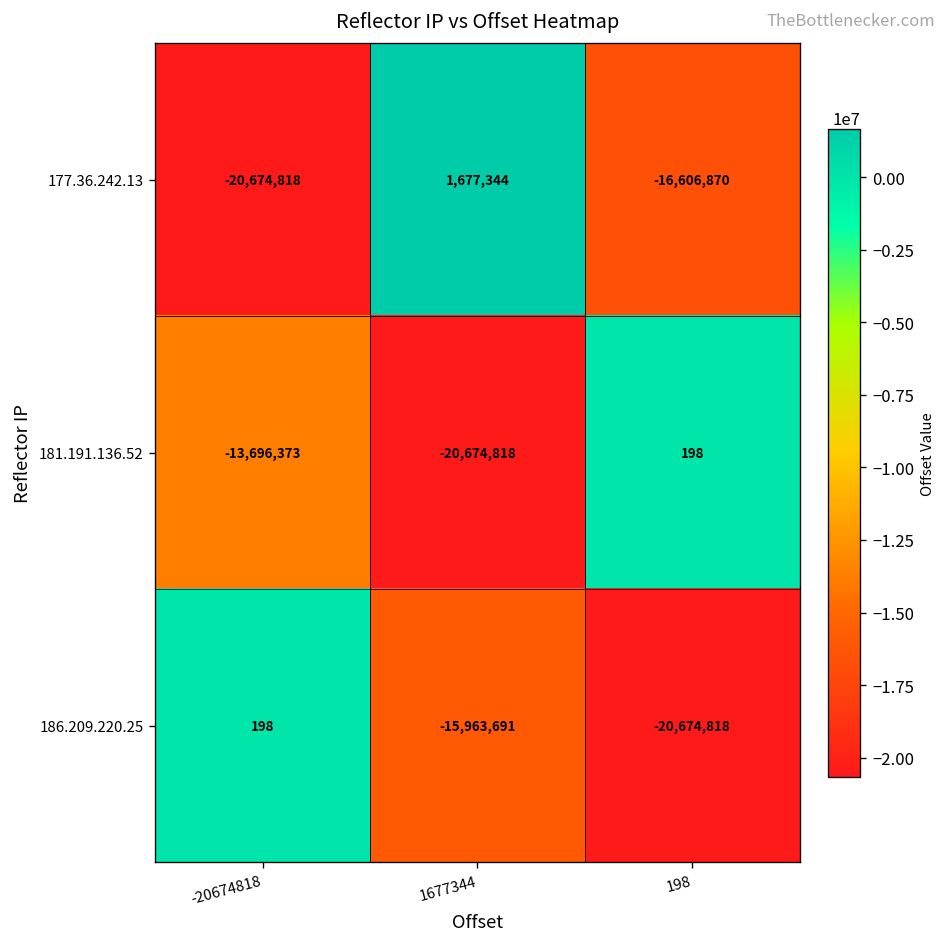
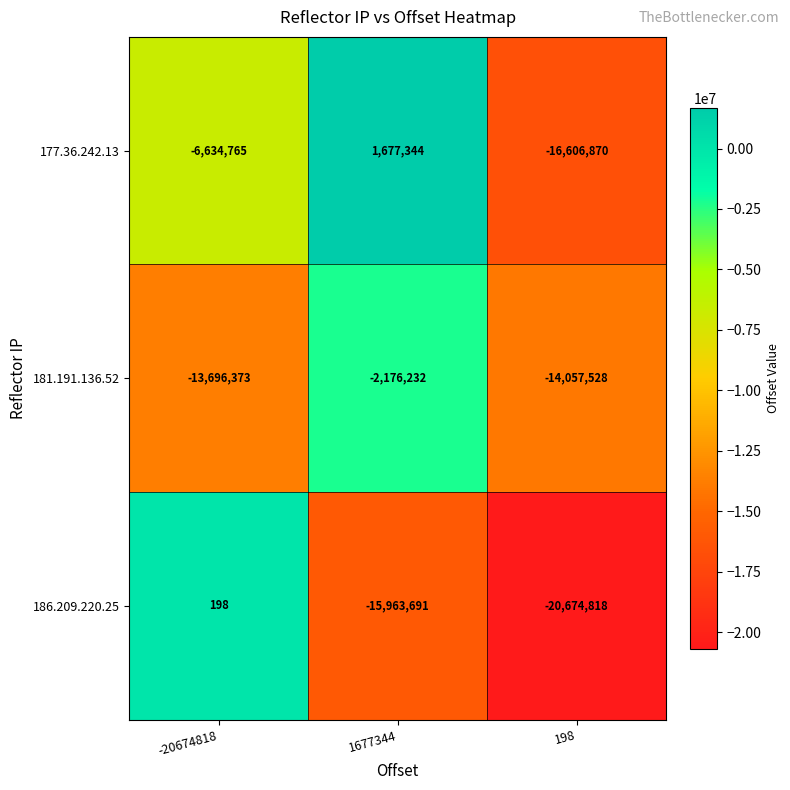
  {
    "177.36.242.13": {
-     "-20674818": "-20,674,818",
+     "-20674818": "-6,634,765",
      "1677344": "1,677,344",
      "198": "-16,606,870"
    },
    "181.191.136.52": {
      "-20674818": "-13,696,373",
-     "1677344": "-20,674,818",
-     "198": "198"
+     "1677344": "-2,176,232",
+     "198": "-14,057,528"
    },
    "186.209.220.25": {
      "-20674818": "198",
      "1677344": "-15,963,691",
      "198": "-20,674,818"
    }
  }
